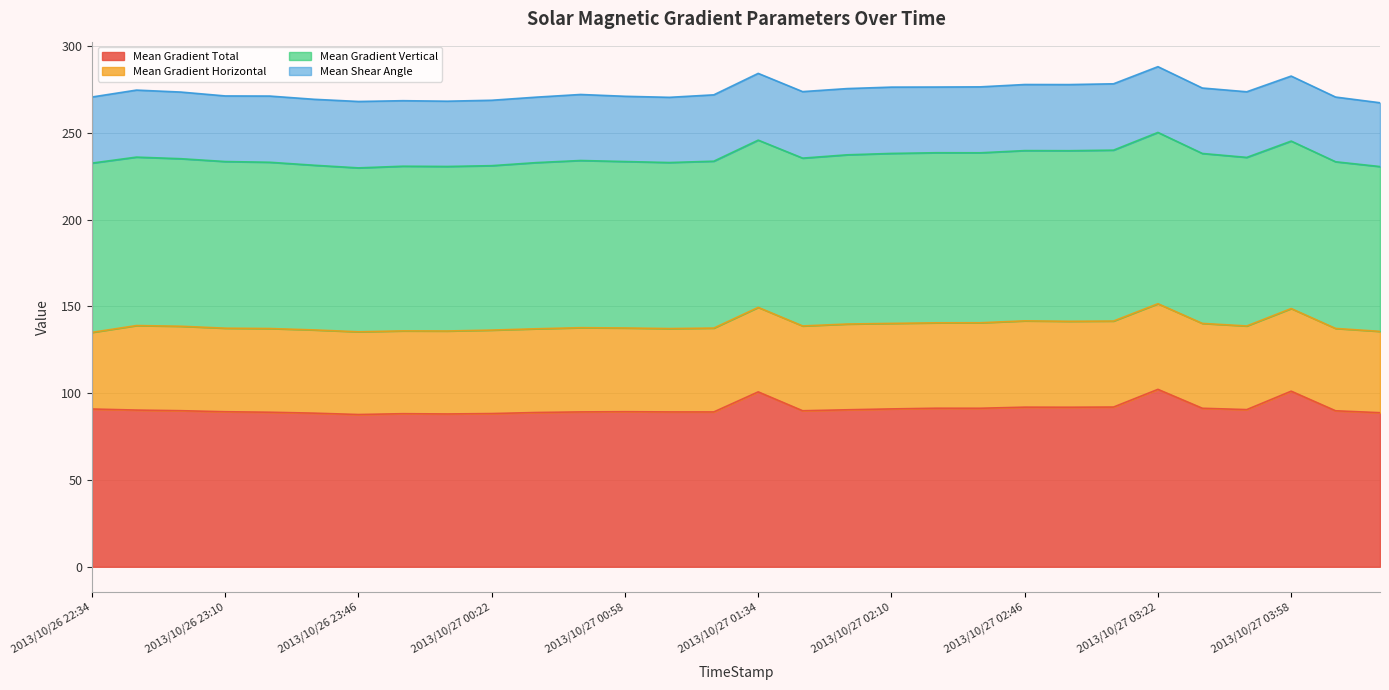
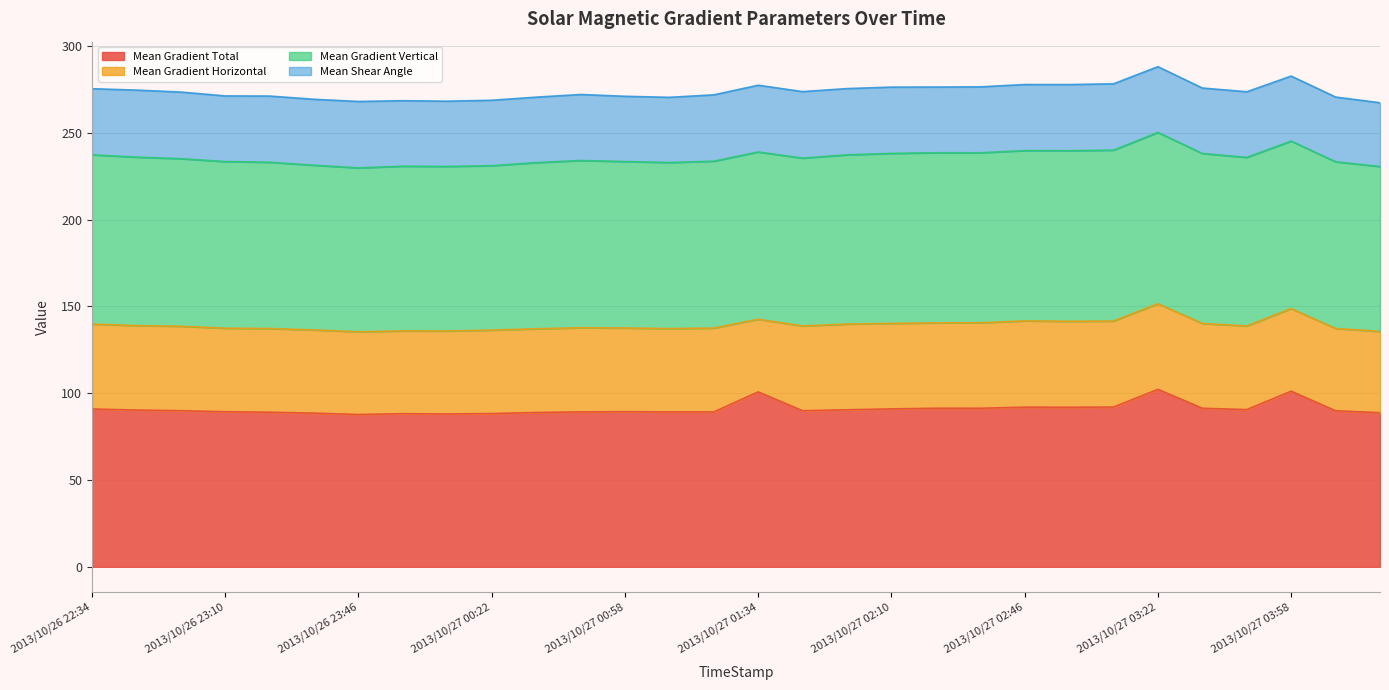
  {
    "Mean Gradient Total": {
      "2013/10/26 22:34": 91,
      "2013/10/26 23:10": 89,
      "2013/10/26 23:46": 88,
      "2013/10/27 00:22": 88,
      "2013/10/27 00:58": 89,
      "2013/10/27 01:34": 101,
      "2013/10/27 02:10": 91,
      "2013/10/27 02:46": 92,
      "2013/10/27 03:22": 102,
      "2013/10/27 03:58": 101
    },
    "Mean Gradient Horizontal": {
-     "2013/10/26 22:34": 44,
+     "2013/10/26 22:34": 49,
      "2013/10/26 23:10": 48,
      "2013/10/26 23:46": 48,
      "2013/10/27 00:22": 48,
      "2013/10/27 00:58": 48,
-     "2013/10/27 01:34": 49,
+     "2013/10/27 01:34": 42,
      "2013/10/27 02:10": 49,
      "2013/10/27 02:46": 50,
      "2013/10/27 03:22": 49,
      "2013/10/27 03:58": 48
    },
    "Mean Gradient Vertical": {
      "2013/10/26 22:34": 98,
      "2013/10/26 23:10": 96,
      "2013/10/26 23:46": 94,
      "2013/10/27 00:22": 95,
      "2013/10/27 00:58": 96,
      "2013/10/27 01:34": 96,
      "2013/10/27 02:10": 98,
      "2013/10/27 02:46": 98,
      "2013/10/27 03:22": 99,
      "2013/10/27 03:58": 96
    },
    "Mean Shear Angle": {
      "2013/10/26 22:34": 38,
      "2013/10/26 23:10": 38,
      "2013/10/26 23:46": 38,
      "2013/10/27 00:22": 38,
      "2013/10/27 00:58": 38,
      "2013/10/27 01:34": 38,
      "2013/10/27 02:10": 38,
      "2013/10/27 02:46": 38,
      "2013/10/27 03:22": 38,
      "2013/10/27 03:58": 37
    }
  }
